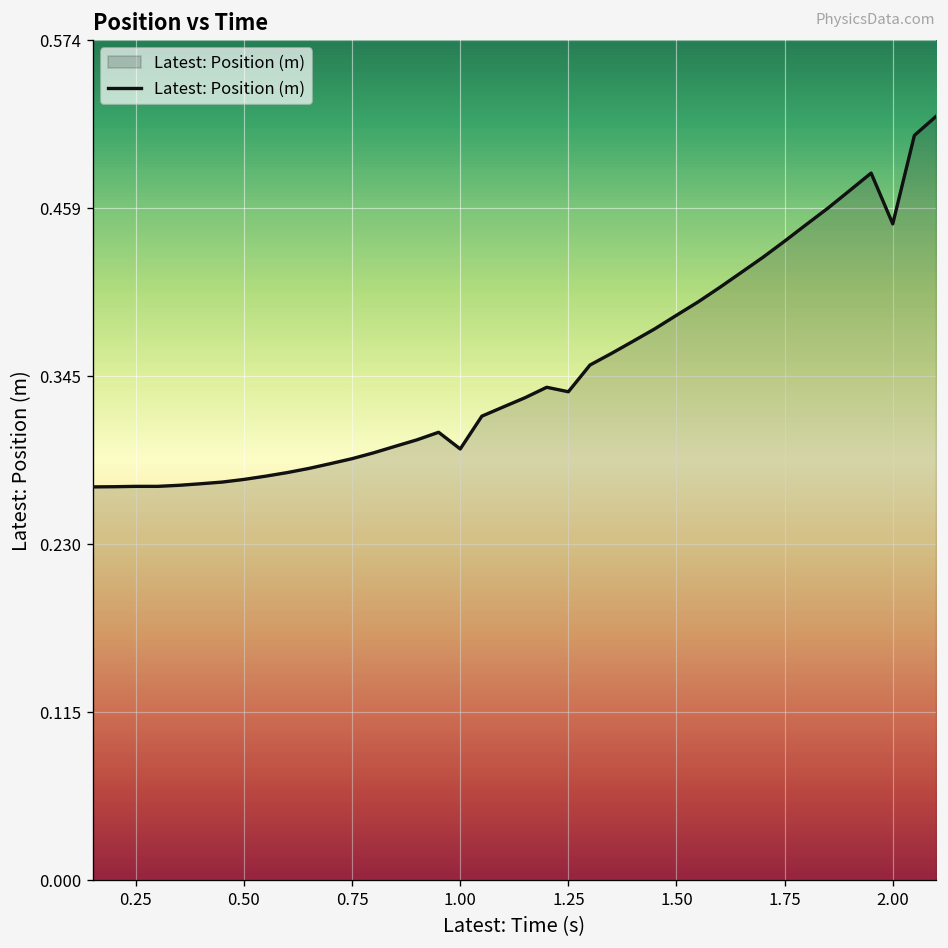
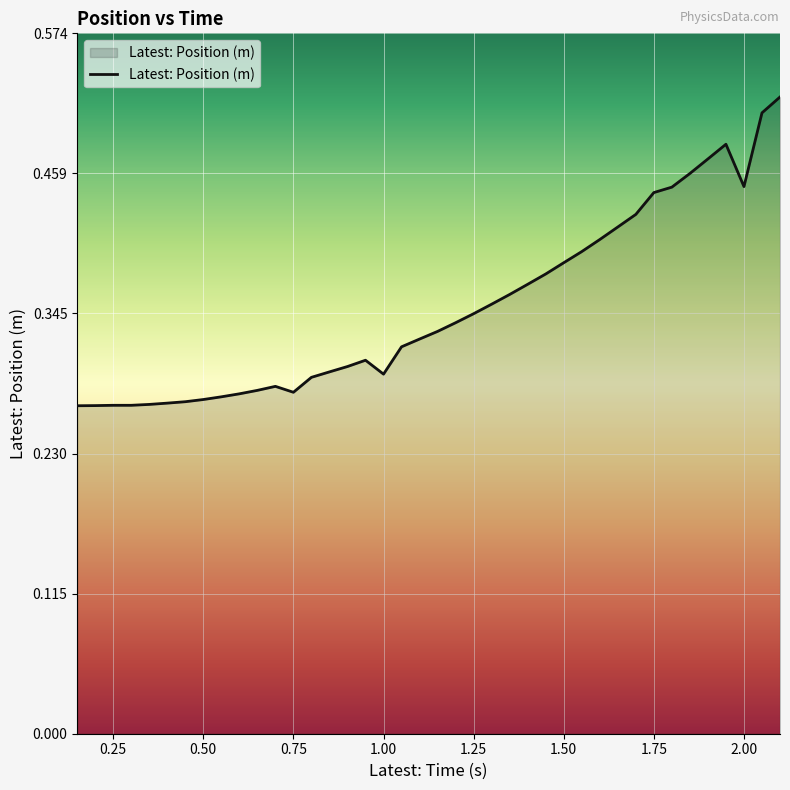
  {
    "0.25": 0.269,
    "0.50": 0.274,
-   "0.75": 0.288,
+   "0.75": 0.280,
    "1.00": 0.295,
-   "1.25": 0.334,
+   "1.25": 0.344,
    "1.50": 0.386,
-   "1.75": 0.437,
+   "1.75": 0.444,
    "2.00": 0.449
  }
